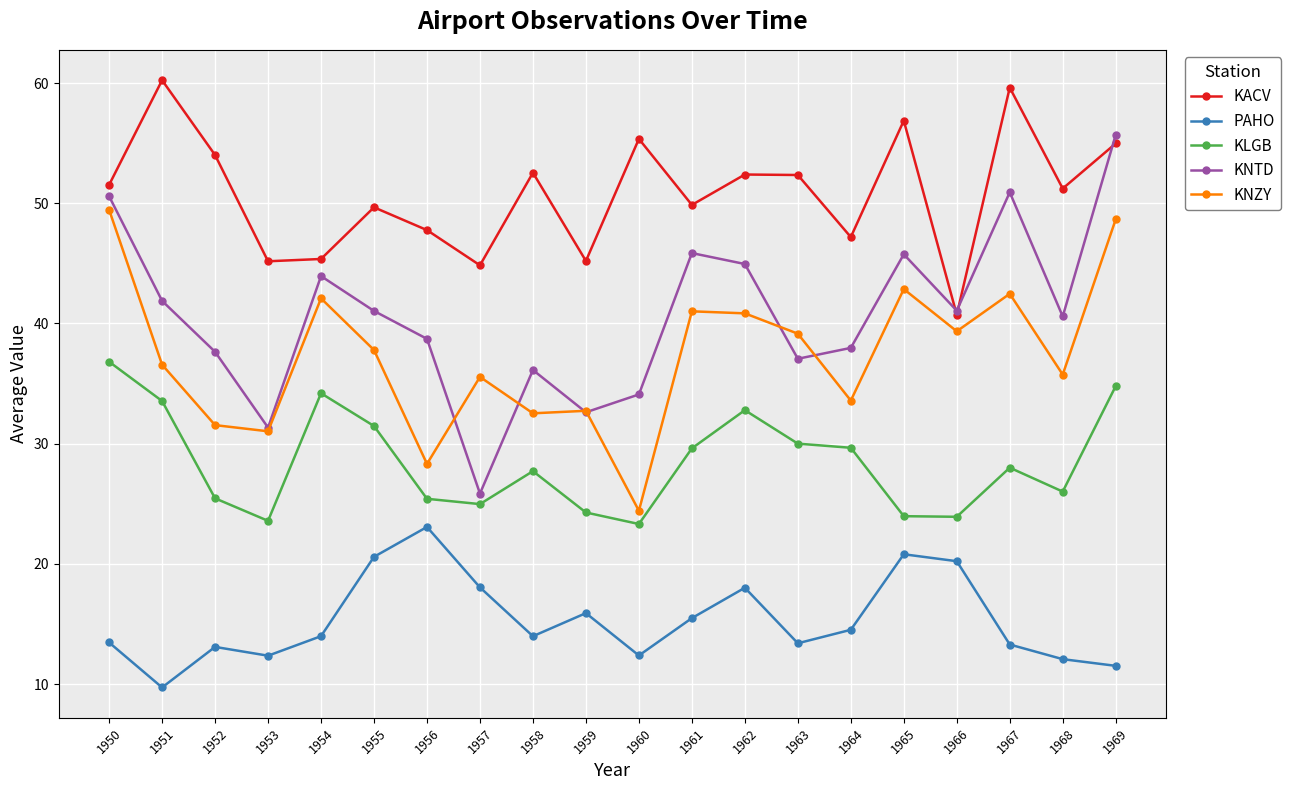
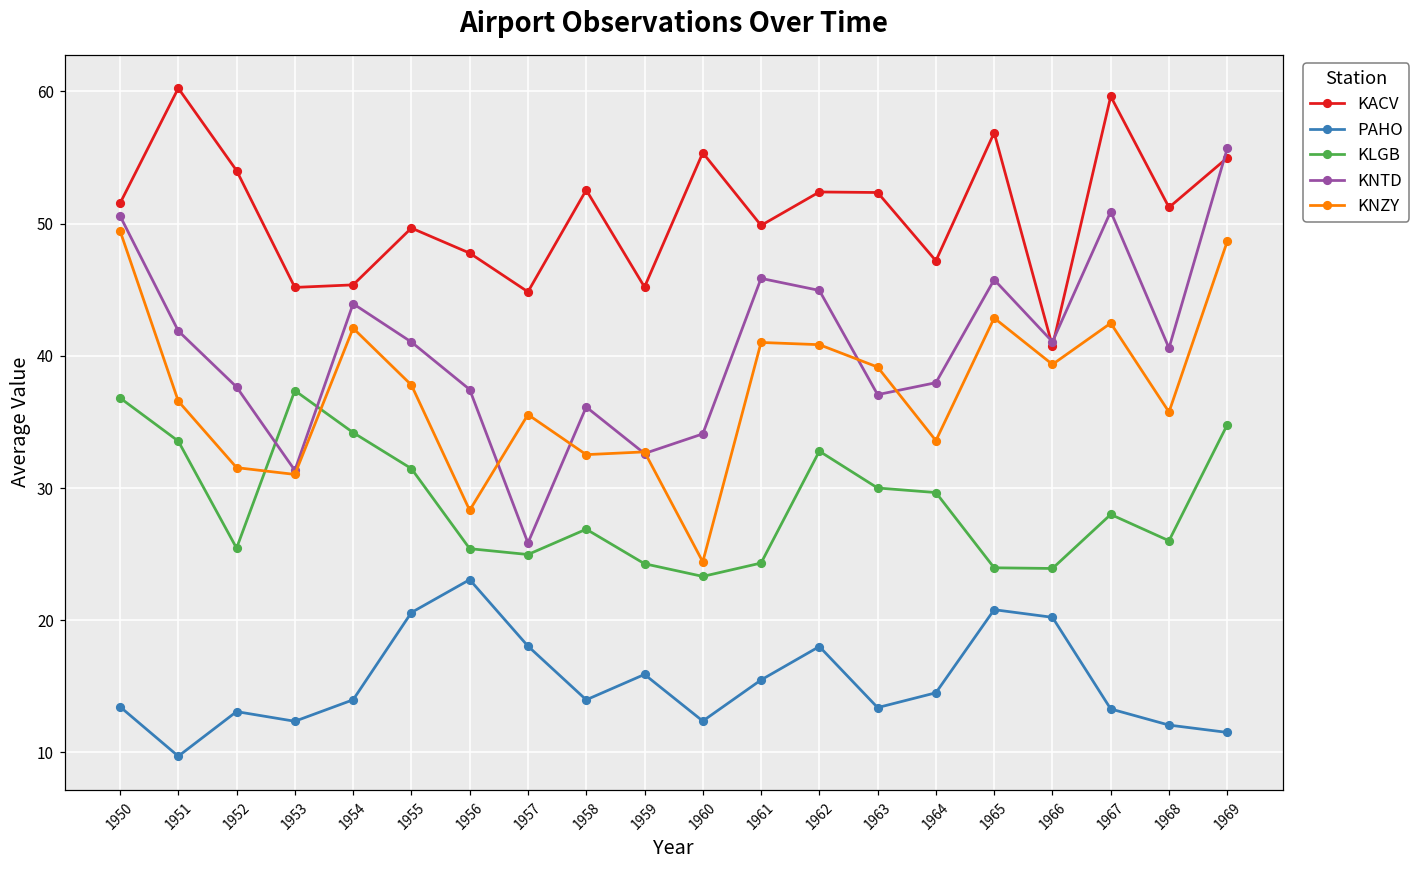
  {
    "KACV": {
      "1950": 51.5,
      "1951": 60.2,
      "1952": 54.0,
      "1953": 45.2,
      "1954": 45.4,
      "1955": 49.7,
      "1956": 47.8,
      "1957": 44.8,
      "1958": 52.5,
      "1959": 45.2,
      "1960": 55.4,
      "1961": 49.9,
      "1962": 52.4,
      "1963": 52.3,
      "1964": 47.2,
      "1965": 56.9,
      "1966": 40.7,
      "1967": 59.6,
      "1968": 51.2,
      "1969": 55.0
    },
    "PAHO": {
      "1950": 13.5,
      "1951": 9.7,
      "1952": 13.1,
      "1953": 12.4,
      "1954": 14.0,
      "1955": 20.6,
      "1956": 23.1,
      "1957": 18.0,
      "1958": 14.0,
      "1959": 15.9,
      "1960": 12.4,
      "1961": 15.5,
      "1962": 18.0,
      "1963": 13.4,
      "1964": 14.5,
      "1965": 20.8,
      "1966": 20.2,
      "1967": 13.3,
      "1968": 12.1,
      "1969": 11.5
    },
    "KLGB": {
      "1950": 36.8,
      "1951": 33.5,
      "1952": 25.5,
-     "1953": 23.6,
+     "1953": 37.4,
      "1954": 34.2,
      "1955": 31.5,
      "1956": 25.4,
      "1957": 25.0,
-     "1958": 27.7,
+     "1958": 26.9,
      "1959": 24.3,
      "1960": 23.3,
-     "1961": 29.6,
+     "1961": 24.3,
      "1962": 32.8,
      "1963": 30.0,
      "1964": 29.7,
      "1965": 24.0,
      "1966": 23.9,
      "1967": 28.0,
      "1968": 26.0,
      "1969": 34.8
    },
    "KNTD": {
      "1950": 50.6,
      "1951": 41.9,
      "1952": 37.6,
      "1953": 31.3,
      "1954": 43.9,
      "1955": 41.0,
-     "1956": 38.7,
+     "1956": 37.4,
      "1957": 25.8,
      "1958": 36.1,
      "1960": 34.1,
      "1961": 45.9,
      "1962": 44.9,
      "1963": 37.1,
      "1964": 38.0,
      "1965": 45.8,
      "1966": 41.1,
      "1967": 50.9,
      "1968": 40.6,
      "1969": 55.7
    },
    "KNZY": {
      "1950": 49.5,
      "1951": 36.6,
      "1952": 31.5,
      "1953": 31.0,
      "1954": 42.1,
      "1955": 37.8,
      "1956": 28.3,
      "1957": 35.6,
      "1958": 32.5,
      "1960": 24.4,
      "1961": 41.0,
      "1962": 40.8,
      "1963": 39.1,
      "1964": 33.6,
      "1965": 42.9,
      "1966": 39.3,
      "1967": 42.5,
      "1968": 35.7,
      "1969": 48.7
    }
  }
